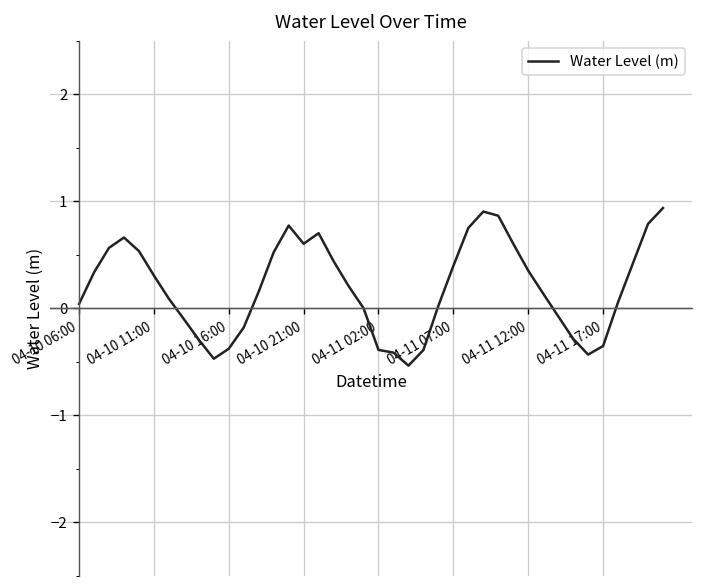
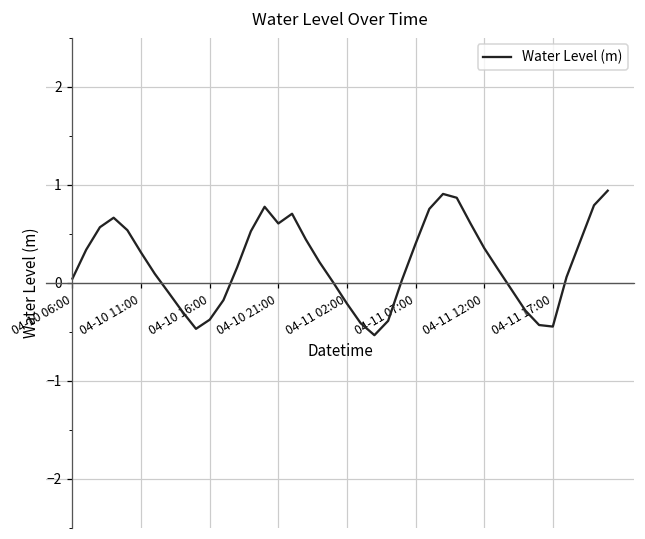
  {
    "04-10 06:00": 0.0,
    "04-10 11:00": 0.3,
    "04-10 16:00": -0.4,
    "04-10 21:00": 0.6,
-   "04-11 02:00": -0.4,
+   "04-11 02:00": -0.2,
    "04-11 07:00": 0.4,
    "04-11 12:00": 0.4,
-   "04-11 17:00": -0.35
+   "04-11 17:00": -0.45
  }
